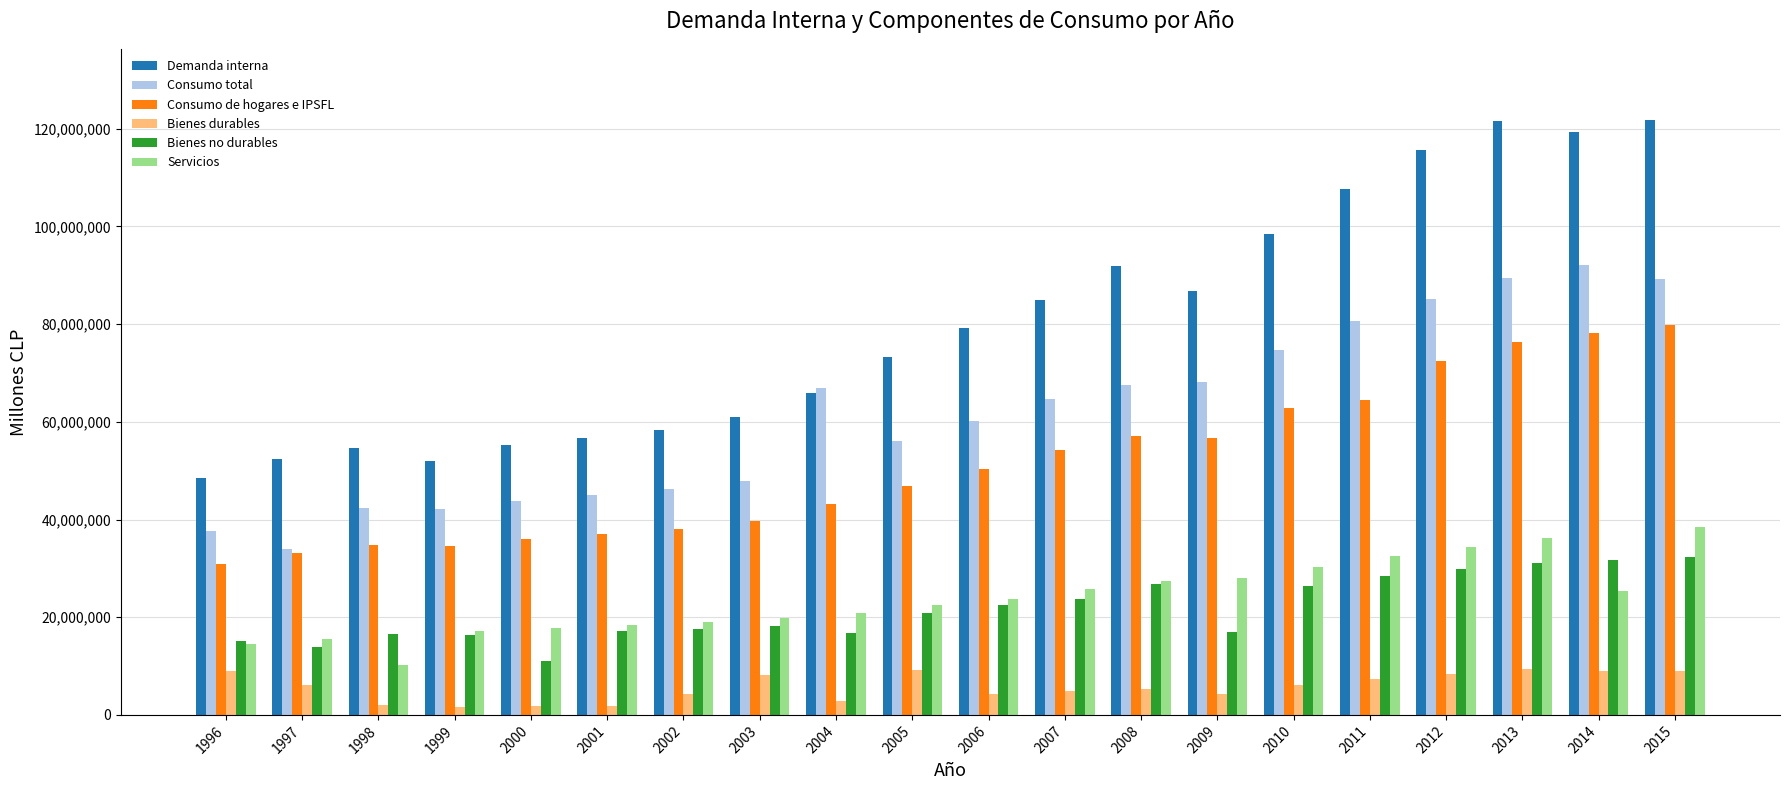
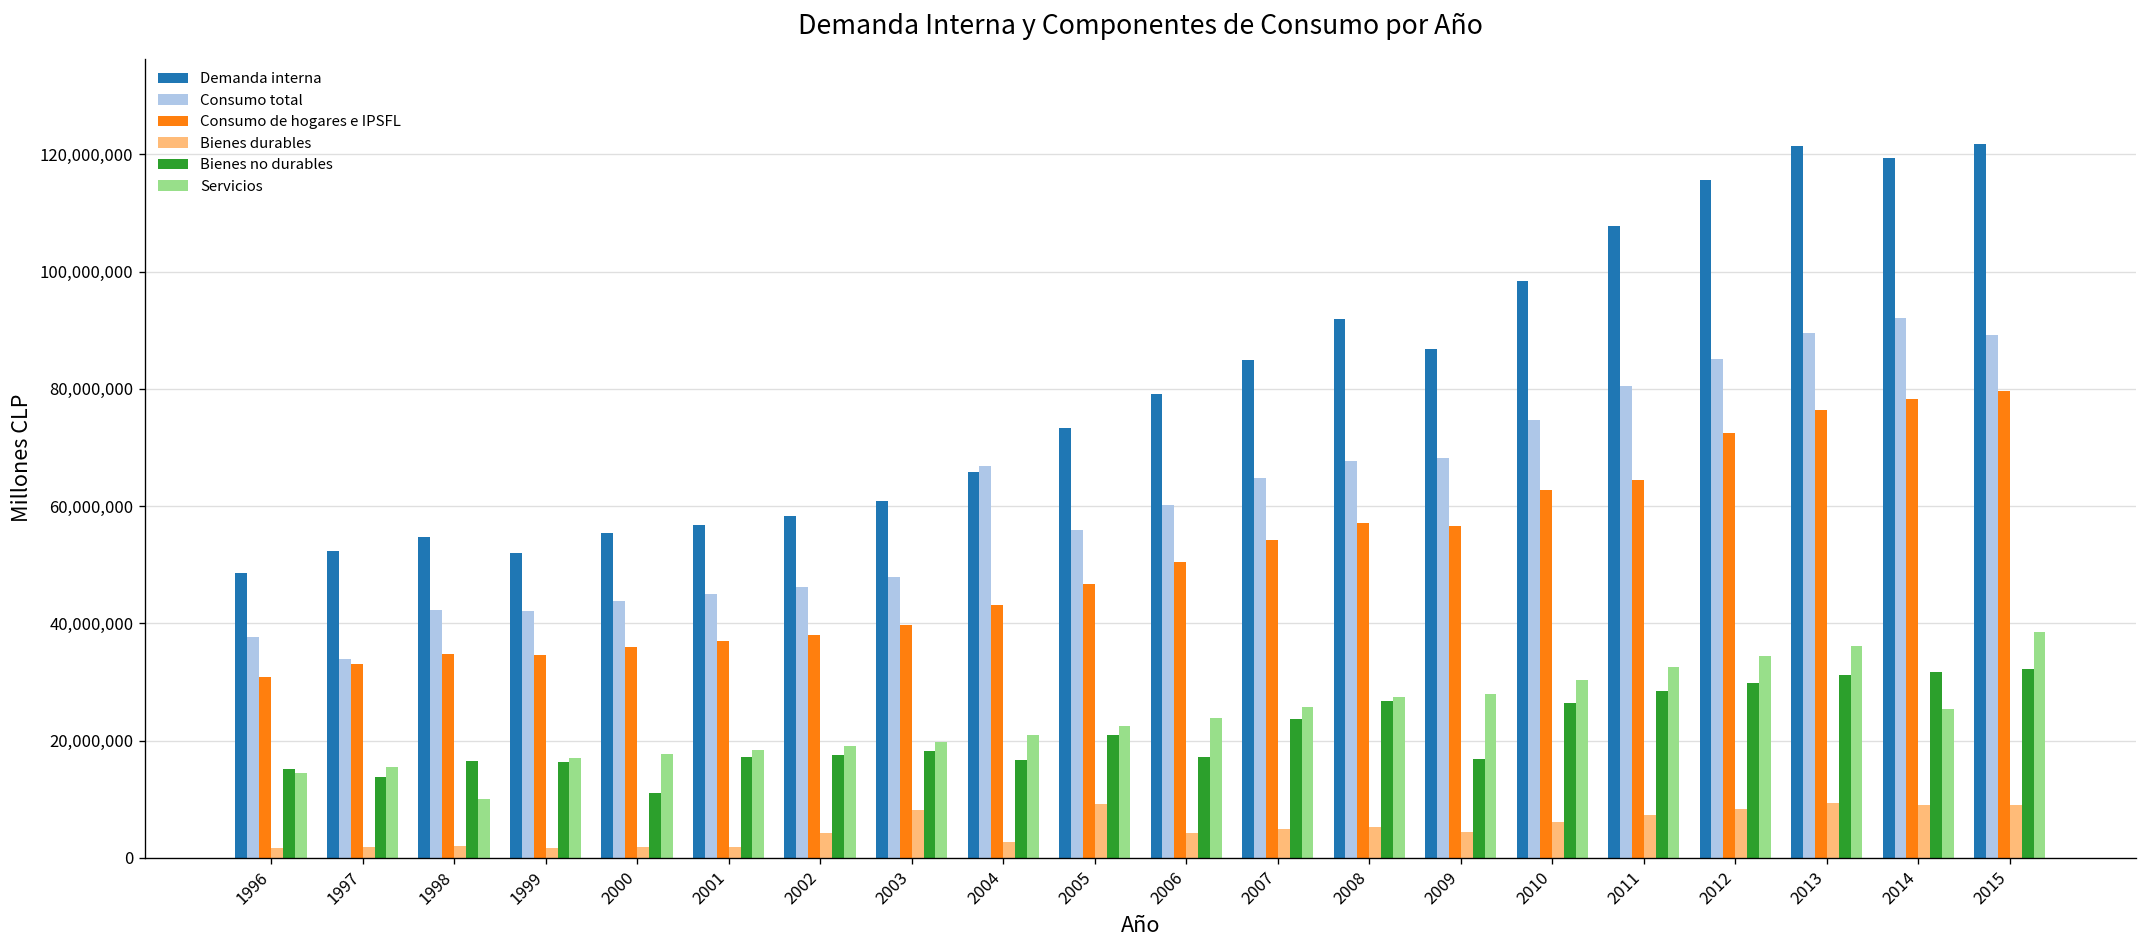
  {
    "Demanda interna": {
      "1996": "49,000,000",
      "1997": "52,000,000",
      "1998": "55,000,000",
      "1999": "52,000,000",
      "2000": "55,000,000",
      "2001": "57,000,000",
      "2002": "58,000,000",
      "2003": "61,000,000",
      "2004": "66,000,000",
      "2005": "73,000,000",
      "2006": "79,000,000",
      "2007": "85,000,000",
      "2008": "92,000,000",
      "2009": "87,000,000",
      "2010": "98,000,000",
      "2011": "108,000,000",
      "2012": "116,000,000",
      "2013": "121,000,000",
      "2014": "119,000,000",
      "2015": "122,000,000"
    },
    "Consumo total": {
      "1996": "38,000,000",
      "1997": "34,000,000",
      "1998": "42,000,000",
      "1999": "42,000,000",
      "2000": "44,000,000",
      "2001": "45,000,000",
      "2002": "46,000,000",
      "2003": "48,000,000",
      "2004": "67,000,000",
      "2005": "56,000,000",
      "2006": "60,000,000",
      "2007": "65,000,000",
      "2008": "68,000,000",
      "2009": "68,000,000",
      "2010": "75,000,000",
      "2011": "81,000,000",
      "2012": "85,000,000",
      "2013": "90,000,000",
      "2014": "92,000,000",
      "2015": "89,000,000"
    },
    "Consumo de hogares e IPSFL": {
      "1996": "31,000,000",
      "1997": "33,000,000",
      "1998": "35,000,000",
      "1999": "35,000,000",
      "2000": "36,000,000",
      "2001": "37,000,000",
      "2002": "38,000,000",
      "2003": "40,000,000",
      "2004": "43,000,000",
      "2005": "47,000,000",
      "2006": "50,000,000",
      "2007": "54,000,000",
      "2008": "57,000,000",
      "2009": "57,000,000",
      "2010": "63,000,000",
      "2011": "65,000,000",
      "2012": "72,000,000",
      "2013": "76,000,000",
      "2014": "78,000,000",
      "2015": "80,000,000"
    },
    "Bienes durables": {
-     "1996": "9,000,000",
-     "1997": "6,000,000",
+     "1996": "2,000,000",
+     "1997": "2,000,000",
      "1998": "2,000,000",
      "1999": "2,000,000",
      "2000": "2,000,000",
      "2001": "2,000,000",
      "2002": "4,000,000",
      "2003": "8,000,000",
      "2004": "3,000,000",
      "2005": "9,000,000",
      "2006": "4,000,000",
      "2007": "5,000,000",
      "2008": "5,000,000",
      "2009": "4,000,000",
      "2010": "6,000,000",
      "2011": "7,000,000",
      "2012": "8,000,000",
      "2013": "9,000,000",
      "2014": "9,000,000",
      "2015": "9,000,000"
    },
    "Bienes no durables": {
      "1996": "15,000,000",
      "1997": "14,000,000",
      "1998": "16,000,000",
      "1999": "16,000,000",
      "2000": "11,000,000",
      "2001": "17,000,000",
      "2002": "18,000,000",
      "2003": "18,000,000",
      "2004": "17,000,000",
      "2005": "21,000,000",
-     "2006": "22,000,000",
+     "2006": "17,000,000",
      "2007": "24,000,000",
      "2008": "27,000,000",
      "2009": "17,000,000",
      "2010": "26,000,000",
      "2011": "28,000,000",
      "2012": "30,000,000",
      "2013": "31,000,000",
      "2014": "32,000,000",
      "2015": "32,000,000"
    },
    "Servicios": {
      "1996": "14,000,000",
      "1997": "15,000,000",
      "1998": "10,000,000",
      "1999": "17,000,000",
      "2000": "18,000,000",
      "2001": "18,000,000",
      "2002": "19,000,000",
      "2003": "20,000,000",
      "2004": "21,000,000",
      "2005": "23,000,000",
      "2006": "24,000,000",
      "2007": "26,000,000",
      "2008": "27,000,000",
      "2009": "28,000,000",
      "2010": "30,000,000",
      "2011": "33,000,000",
      "2012": "34,000,000",
      "2013": "36,000,000",
      "2014": "25,000,000",
      "2015": "38,000,000"
    }
  }
